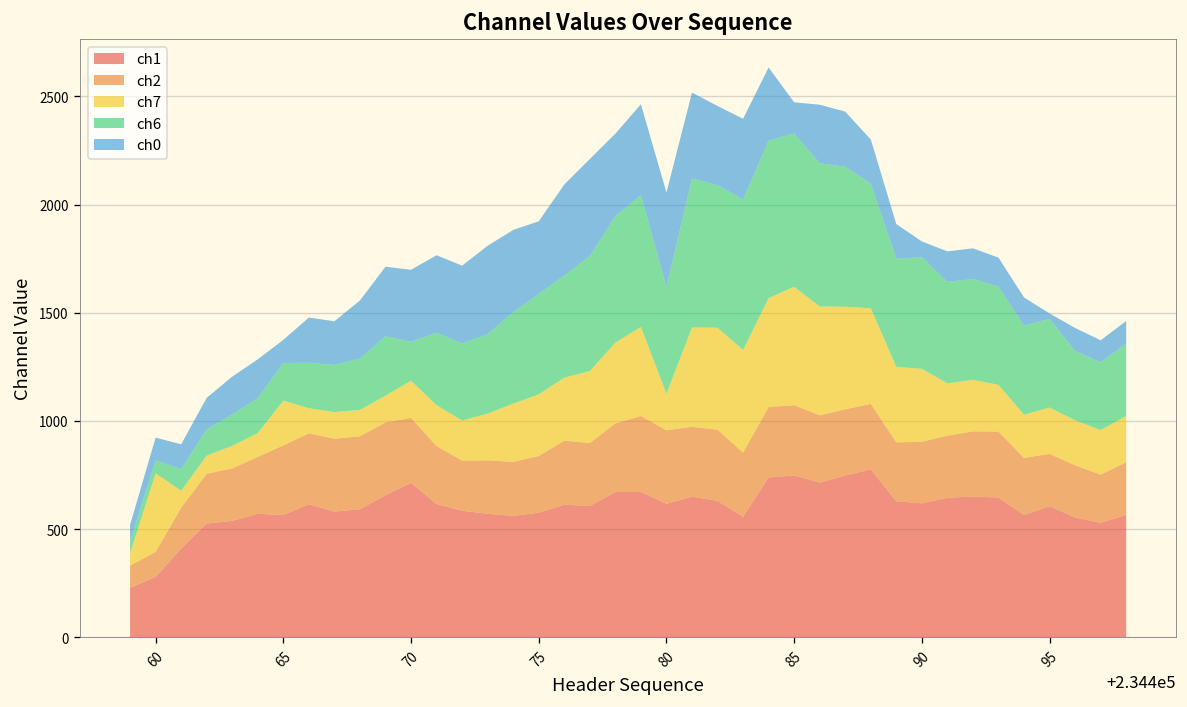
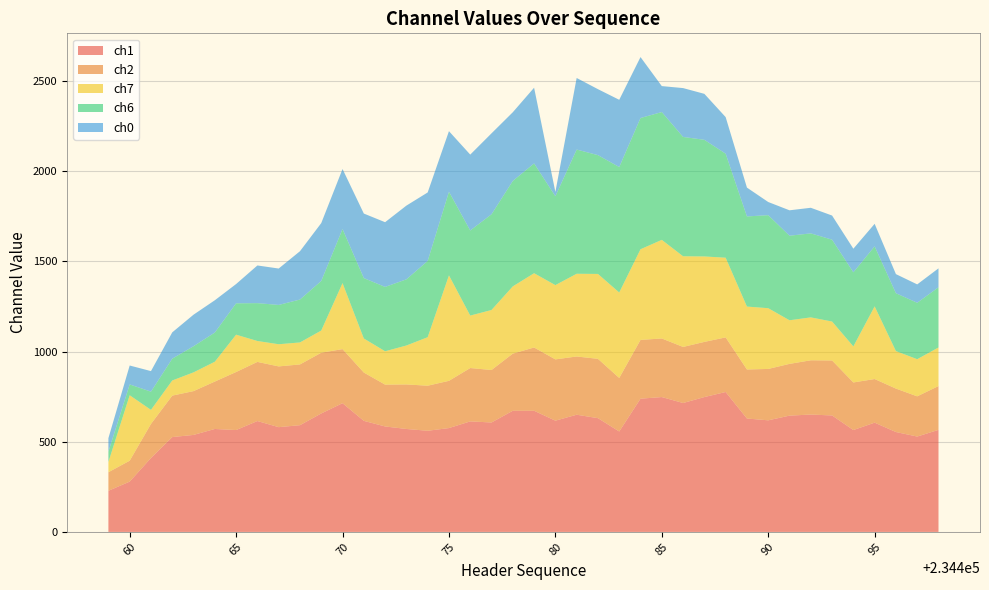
  {
    "ch7": {
      "60": 360,
      "65": 210,
-     "70": 170,
-     "75": 290,
-     "80": 170,
+     "70": 370,
+     "75": 590,
+     "80": 410,
      "85": 550,
      "90": 340,
-     "95": 210
+     "95": 400
    },
    "ch6": {
      "60": 60,
      "65": 170,
-     "70": 180,
+     "70": 300,
      "75": 460,
      "80": 490,
      "85": 710,
      "90": 520,
-     "95": 410
+     "95": 330
    },
    "ch0": {
      "60": 110,
      "65": 110,
      "70": 330,
      "75": 340,
-     "80": 440,
+     "80": 20,
      "85": 140,
      "90": 70,
-     "95": 30
+     "95": 130
    }
  }
